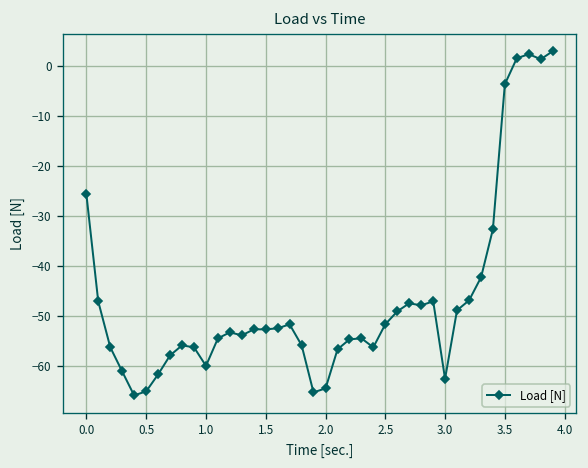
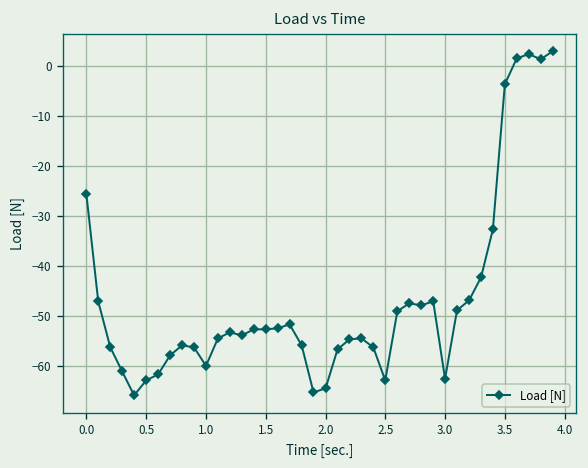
  {
    "0.0": -26,
-   "0.5": -65,
+   "0.5": -63,
    "1.0": -60,
    "1.5": -53,
    "2.0": -64,
-   "2.5": -52,
+   "2.5": -63,
    "3.0": -63,
    "3.5": -4
  }
